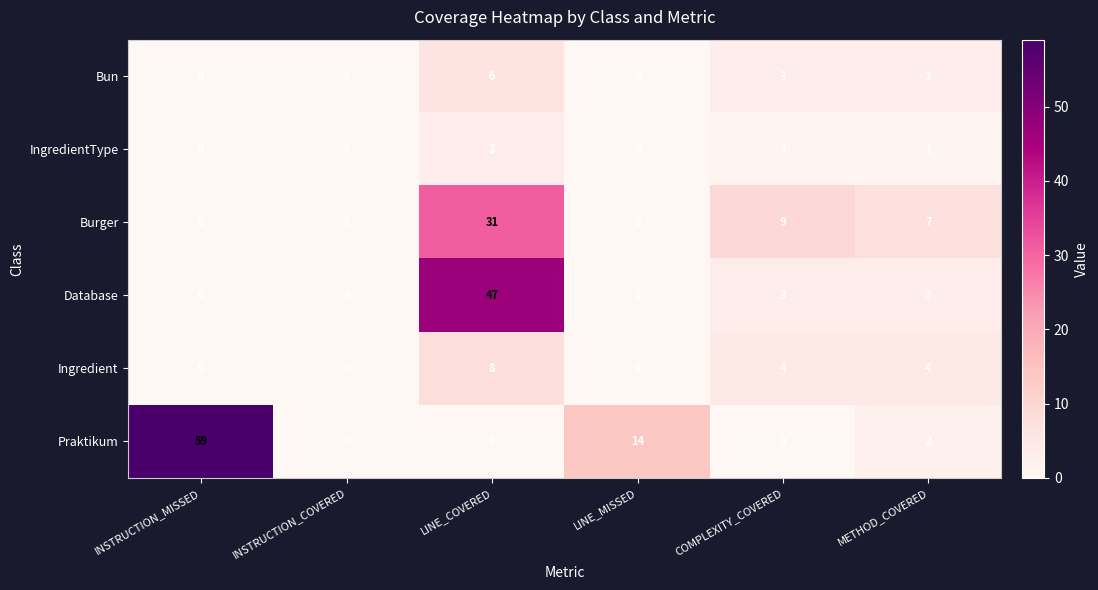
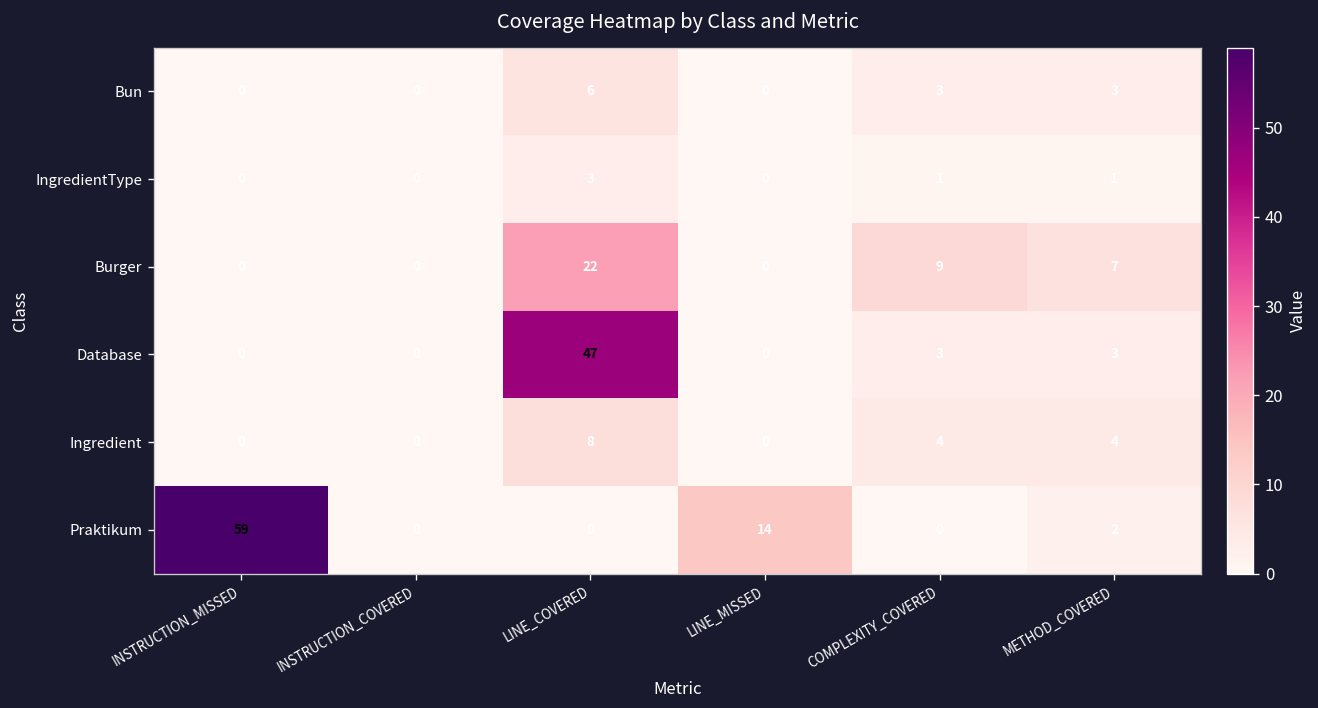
  {
    "Burger": {
-     "LINE_COVERED": 31
+     "LINE_COVERED": 22
    },
    "Database": {
      "LINE_COVERED": 47
    },
    "Praktikum": {
      "INSTRUCTION_MISSED": 59,
      "LINE_MISSED": 14
    }
  }
